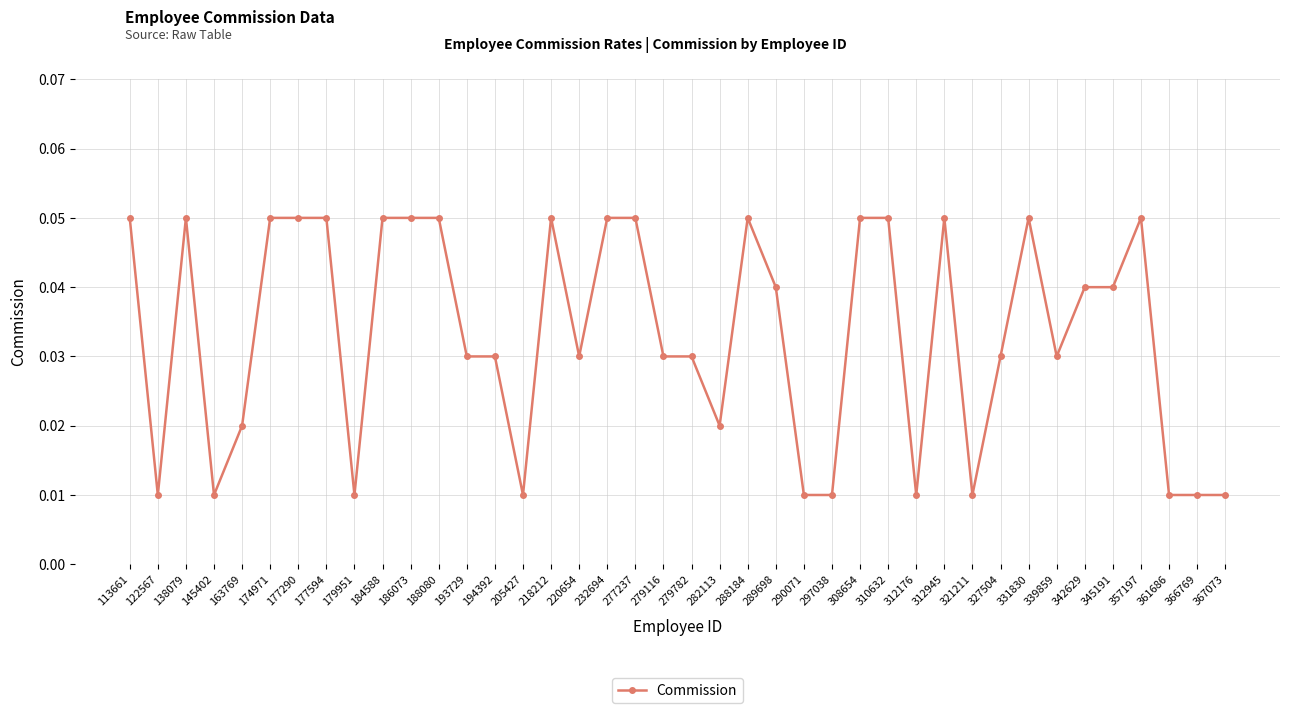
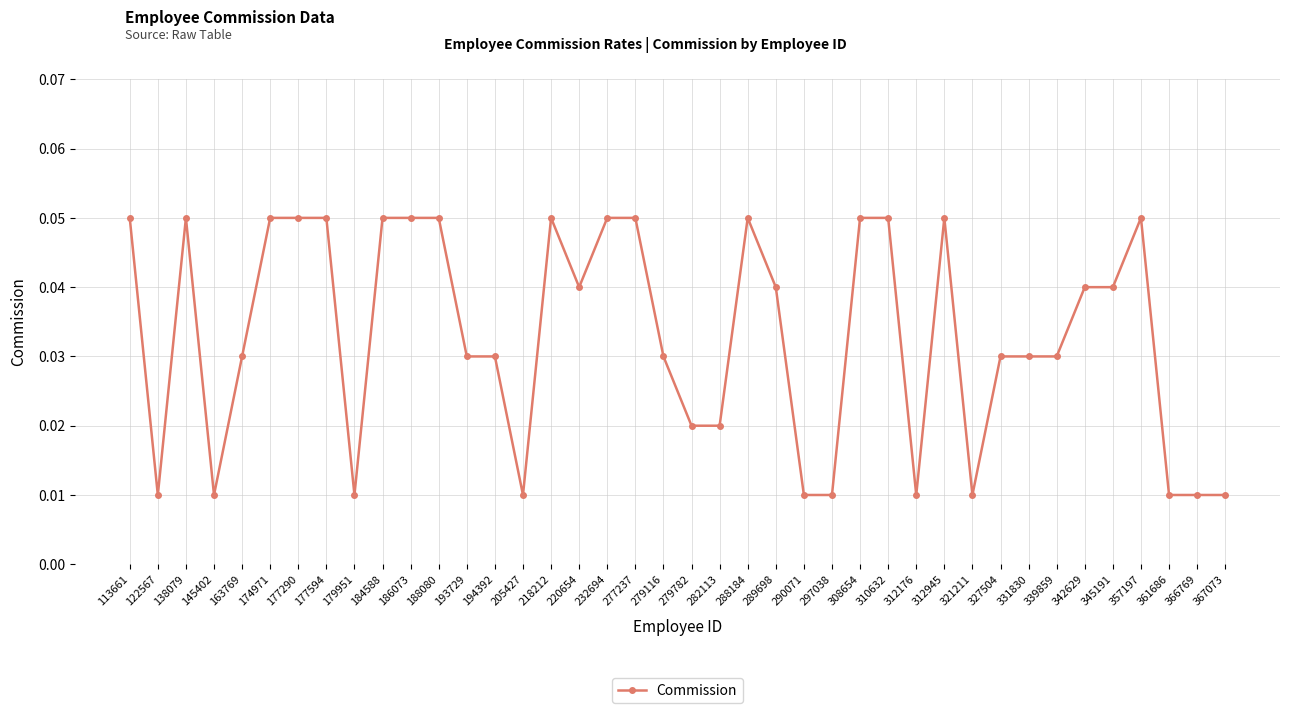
  {
    "113661": 0.05,
    "122567": 0.01,
    "138079": 0.05,
    "145402": 0.01,
-   "163769": 0.02,
+   "163769": 0.03,
    "174971": 0.05,
    "177290": 0.05,
    "177594": 0.05,
    "179951": 0.01,
    "184588": 0.05,
    "186073": 0.05,
    "188080": 0.05,
    "193729": 0.03,
    "194392": 0.03,
    "205427": 0.01,
    "218212": 0.05,
-   "220654": 0.03,
+   "220654": 0.04,
    "232694": 0.05,
    "277237": 0.05,
    "279116": 0.03,
-   "279782": 0.03,
+   "279782": 0.02,
    "282113": 0.02,
    "288184": 0.05,
    "289698": 0.04,
    "290071": 0.01,
    "297038": 0.01,
    "308654": 0.05,
    "310632": 0.05,
    "312176": 0.01,
    "312945": 0.05,
    "321211": 0.01,
    "327504": 0.03,
-   "331830": 0.05,
+   "331830": 0.03,
    "339859": 0.03,
    "342629": 0.04,
    "345191": 0.04,
    "357197": 0.05,
    "361686": 0.01,
    "366769": 0.01,
    "367073": 0.01
  }
